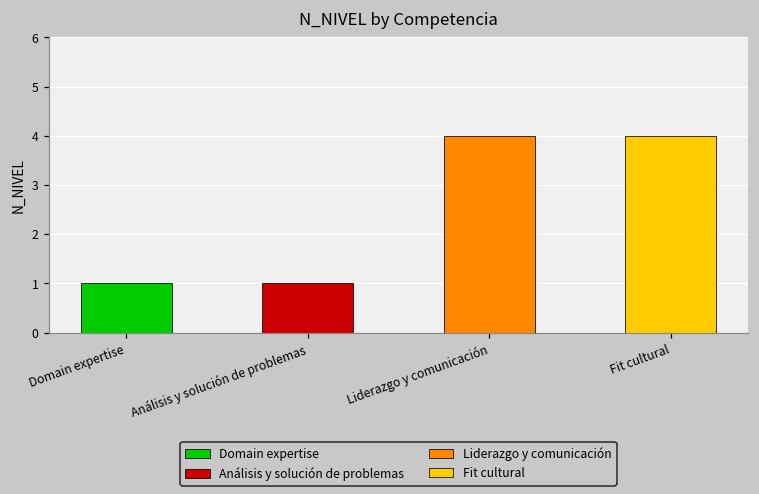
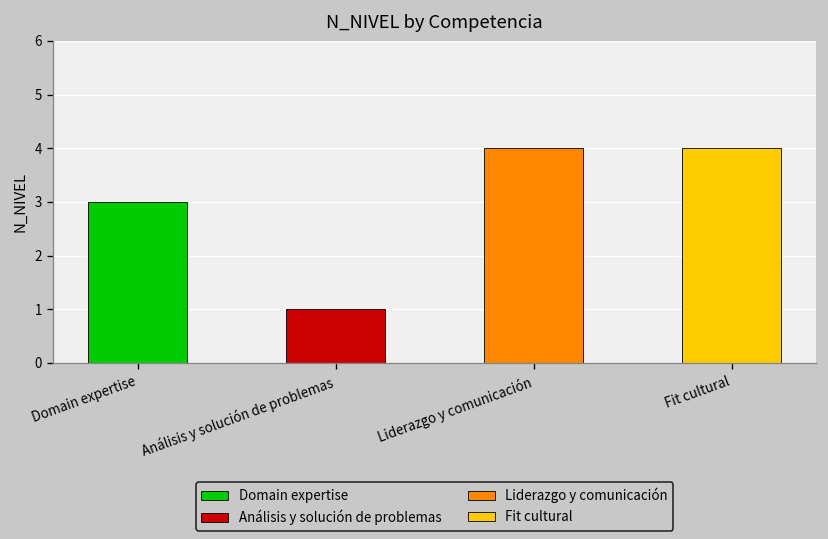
  {
-   "Domain expertise": 1,
+   "Domain expertise": 3,
    "Análisis y solución de problemas": 1,
    "Liderazgo y comunicación": 4,
    "Fit cultural": 4
  }
